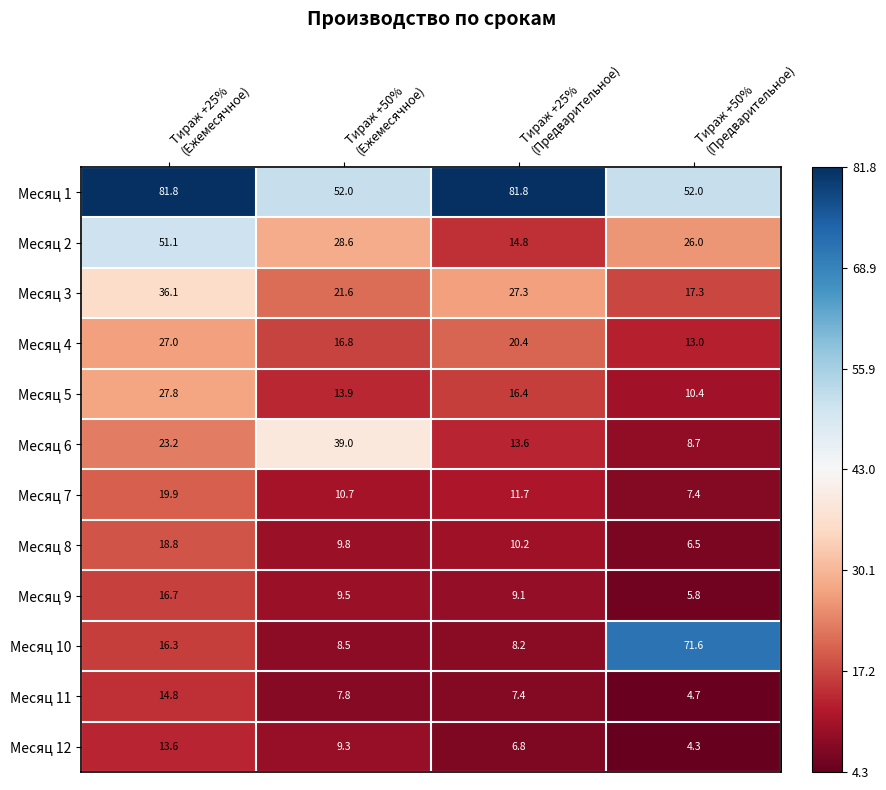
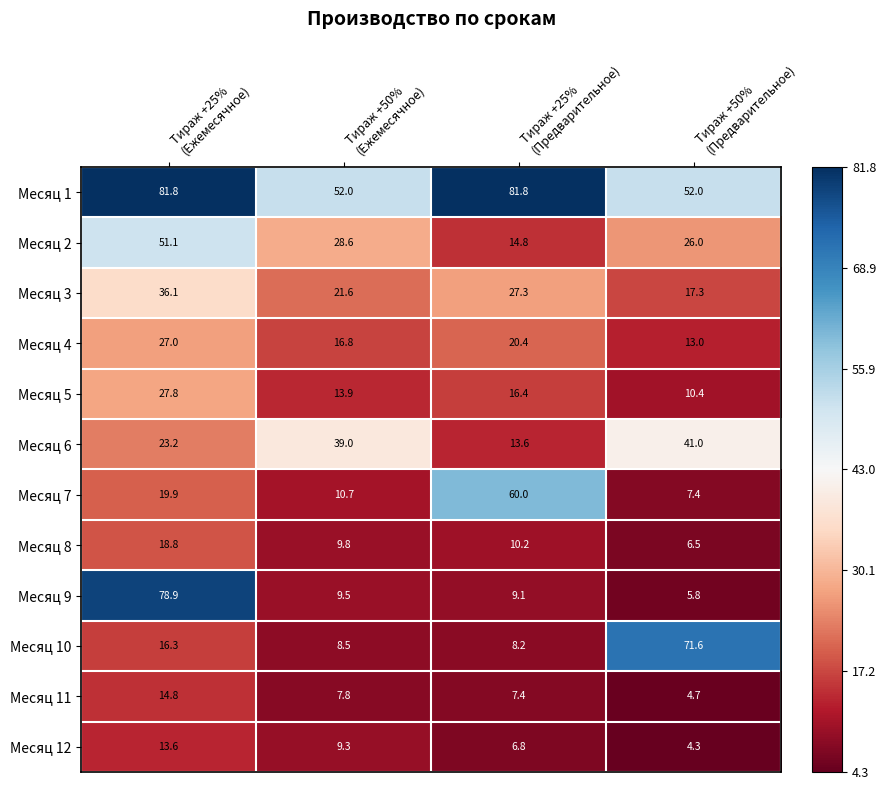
  {
    "Месяц 1": {
      "Тираж +25% (Ежемесячное)": 81.8,
      "Тираж +50% (Ежемесячное)": 52.0,
      "Тираж +25% (Предварительное)": 81.8,
      "Тираж +50% (Предварительное)": 52.0
    },
    "Месяц 2": {
      "Тираж +25% (Ежемесячное)": 51.1,
      "Тираж +50% (Ежемесячное)": 28.6,
      "Тираж +25% (Предварительное)": 14.8,
      "Тираж +50% (Предварительное)": 26.0
    },
    "Месяц 3": {
      "Тираж +25% (Ежемесячное)": 36.1,
      "Тираж +50% (Ежемесячное)": 21.6,
      "Тираж +25% (Предварительное)": 27.3,
      "Тираж +50% (Предварительное)": 17.3
    },
    "Месяц 4": {
      "Тираж +25% (Ежемесячное)": 27.0,
      "Тираж +50% (Ежемесячное)": 16.8,
      "Тираж +25% (Предварительное)": 20.4,
      "Тираж +50% (Предварительное)": 13.0
    },
    "Месяц 5": {
      "Тираж +25% (Ежемесячное)": 27.8,
      "Тираж +50% (Ежемесячное)": 13.9,
      "Тираж +25% (Предварительное)": 16.4,
      "Тираж +50% (Предварительное)": 10.4
    },
    "Месяц 6": {
      "Тираж +25% (Ежемесячное)": 23.2,
      "Тираж +50% (Ежемесячное)": 39.0,
      "Тираж +25% (Предварительное)": 13.6,
-     "Тираж +50% (Предварительное)": 8.7
+     "Тираж +50% (Предварительное)": 41.0
    },
    "Месяц 7": {
      "Тираж +25% (Ежемесячное)": 19.9,
      "Тираж +50% (Ежемесячное)": 10.7,
-     "Тираж +25% (Предварительное)": 11.7,
+     "Тираж +25% (Предварительное)": 60.0,
      "Тираж +50% (Предварительное)": 7.4
    },
    "Месяц 8": {
      "Тираж +25% (Ежемесячное)": 18.8,
      "Тираж +50% (Ежемесячное)": 9.8,
      "Тираж +25% (Предварительное)": 10.2,
      "Тираж +50% (Предварительное)": 6.5
    },
    "Месяц 9": {
-     "Тираж +25% (Ежемесячное)": 16.7,
+     "Тираж +25% (Ежемесячное)": 78.9,
      "Тираж +50% (Ежемесячное)": 9.5,
      "Тираж +25% (Предварительное)": 9.1,
      "Тираж +50% (Предварительное)": 5.8
    },
    "Месяц 10": {
      "Тираж +25% (Ежемесячное)": 16.3,
      "Тираж +50% (Ежемесячное)": 8.5,
      "Тираж +25% (Предварительное)": 8.2,
      "Тираж +50% (Предварительное)": 71.6
    },
    "Месяц 11": {
      "Тираж +25% (Ежемесячное)": 14.8,
      "Тираж +50% (Ежемесячное)": 7.8,
      "Тираж +25% (Предварительное)": 7.4,
      "Тираж +50% (Предварительное)": 4.7
    },
    "Месяц 12": {
      "Тираж +25% (Ежемесячное)": 13.6,
      "Тираж +50% (Ежемесячное)": 9.3,
      "Тираж +25% (Предварительное)": 6.8,
      "Тираж +50% (Предварительное)": 4.3
    }
  }
